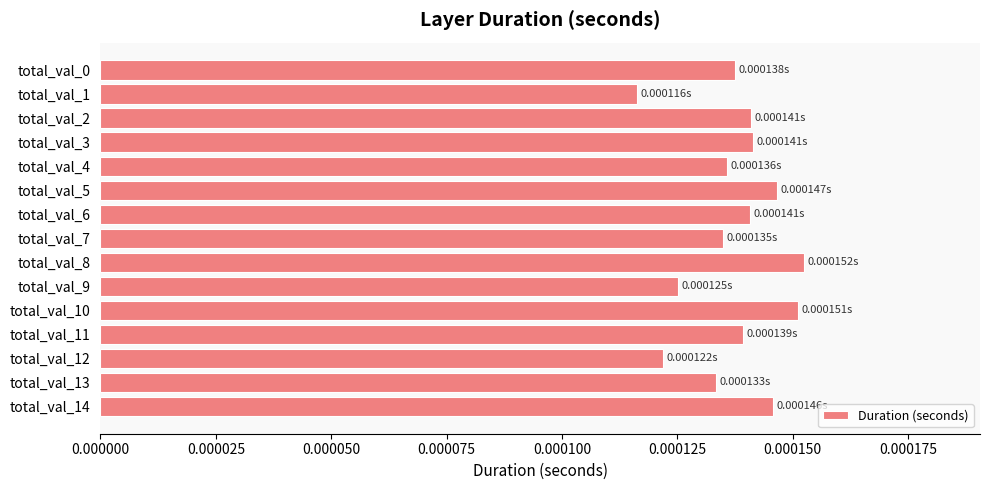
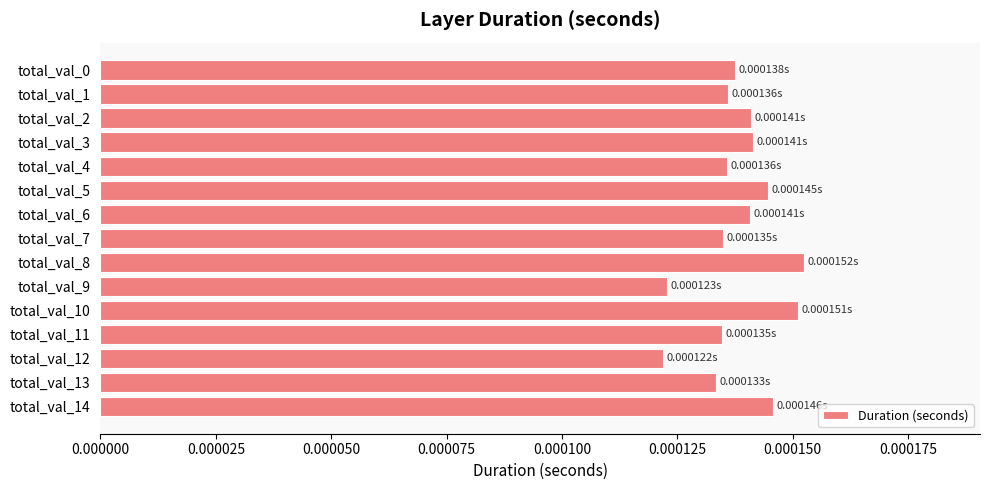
  {
    "total_val_0": "0.000138s",
-   "total_val_1": "0.000116s",
+   "total_val_1": "0.000136s",
    "total_val_2": "0.000141s",
    "total_val_3": "0.000141s",
    "total_val_4": "0.000136s",
-   "total_val_5": "0.000147s",
+   "total_val_5": "0.000145s",
    "total_val_6": "0.000141s",
    "total_val_7": "0.000135s",
    "total_val_8": "0.000152s",
-   "total_val_9": "0.000125s",
+   "total_val_9": "0.000123s",
    "total_val_10": "0.000151s",
-   "total_val_11": "0.000139s",
+   "total_val_11": "0.000135s",
    "total_val_12": "0.000122s",
    "total_val_13": "0.000133s"
  }
